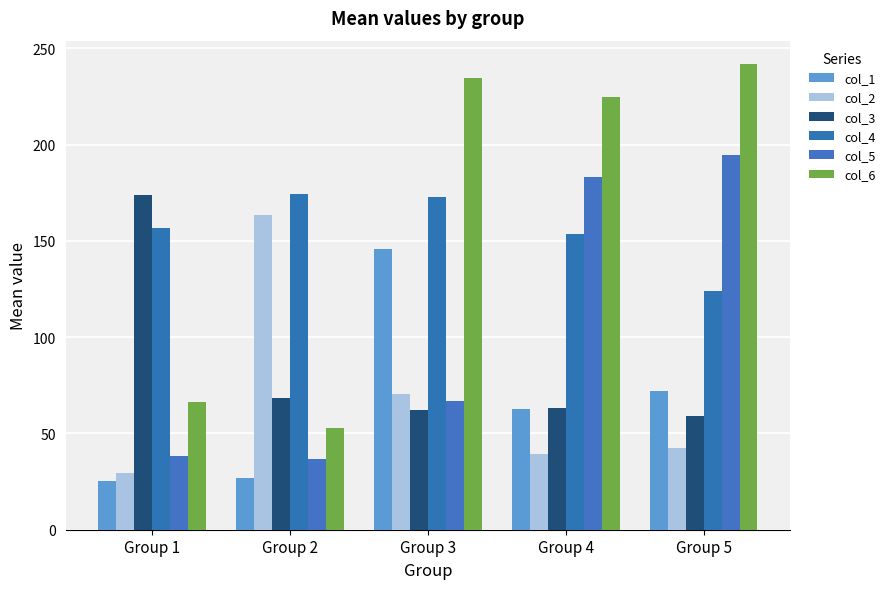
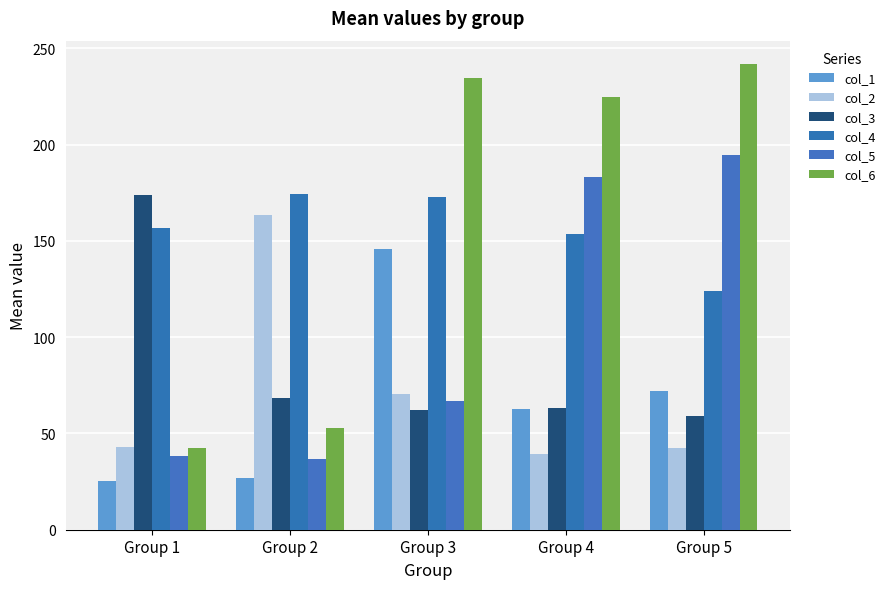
  {
    "col_2": {
-     "Group 1": 30,
+     "Group 1": 43,
      "Group 2": 164,
      "Group 3": 71,
      "Group 4": 40,
      "Group 5": 43
    },
    "col_3": {
      "Group 1": 174,
      "Group 2": 68,
      "Group 3": 62,
      "Group 4": 63,
      "Group 5": 59
    },
    "col_6": {
-     "Group 1": 67,
+     "Group 1": 42,
      "Group 2": 53,
      "Group 3": 235,
      "Group 4": 225,
      "Group 5": 242
    }
  }
